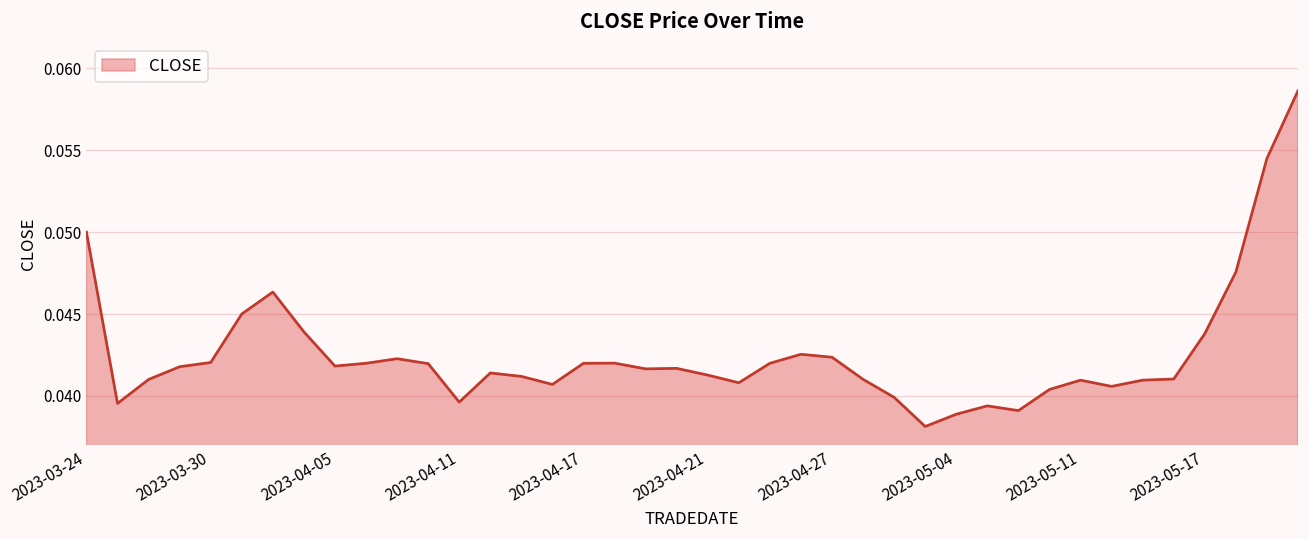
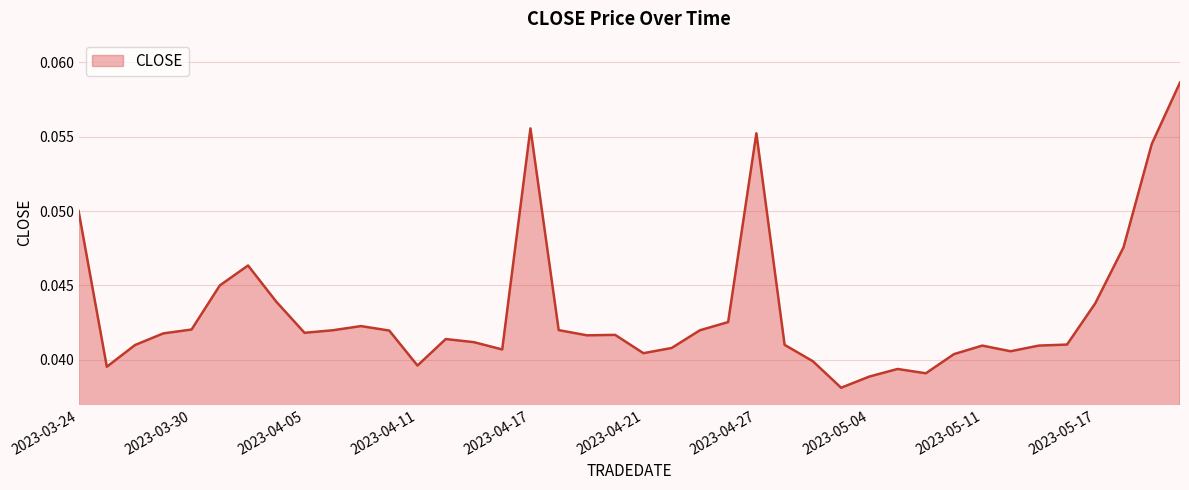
  {
    "2023-03-24": 0.0500,
    "2023-03-30": 0.0420,
    "2023-04-05": 0.0418,
    "2023-04-11": 0.0396,
-   "2023-04-17": 0.0420,
-   "2023-04-21": 0.0413,
-   "2023-04-27": 0.0424,
+   "2023-04-17": 0.0556,
+   "2023-04-21": 0.0405,
+   "2023-04-27": 0.0552,
    "2023-05-04": 0.0389,
    "2023-05-11": 0.0410,
    "2023-05-17": 0.0438
  }
